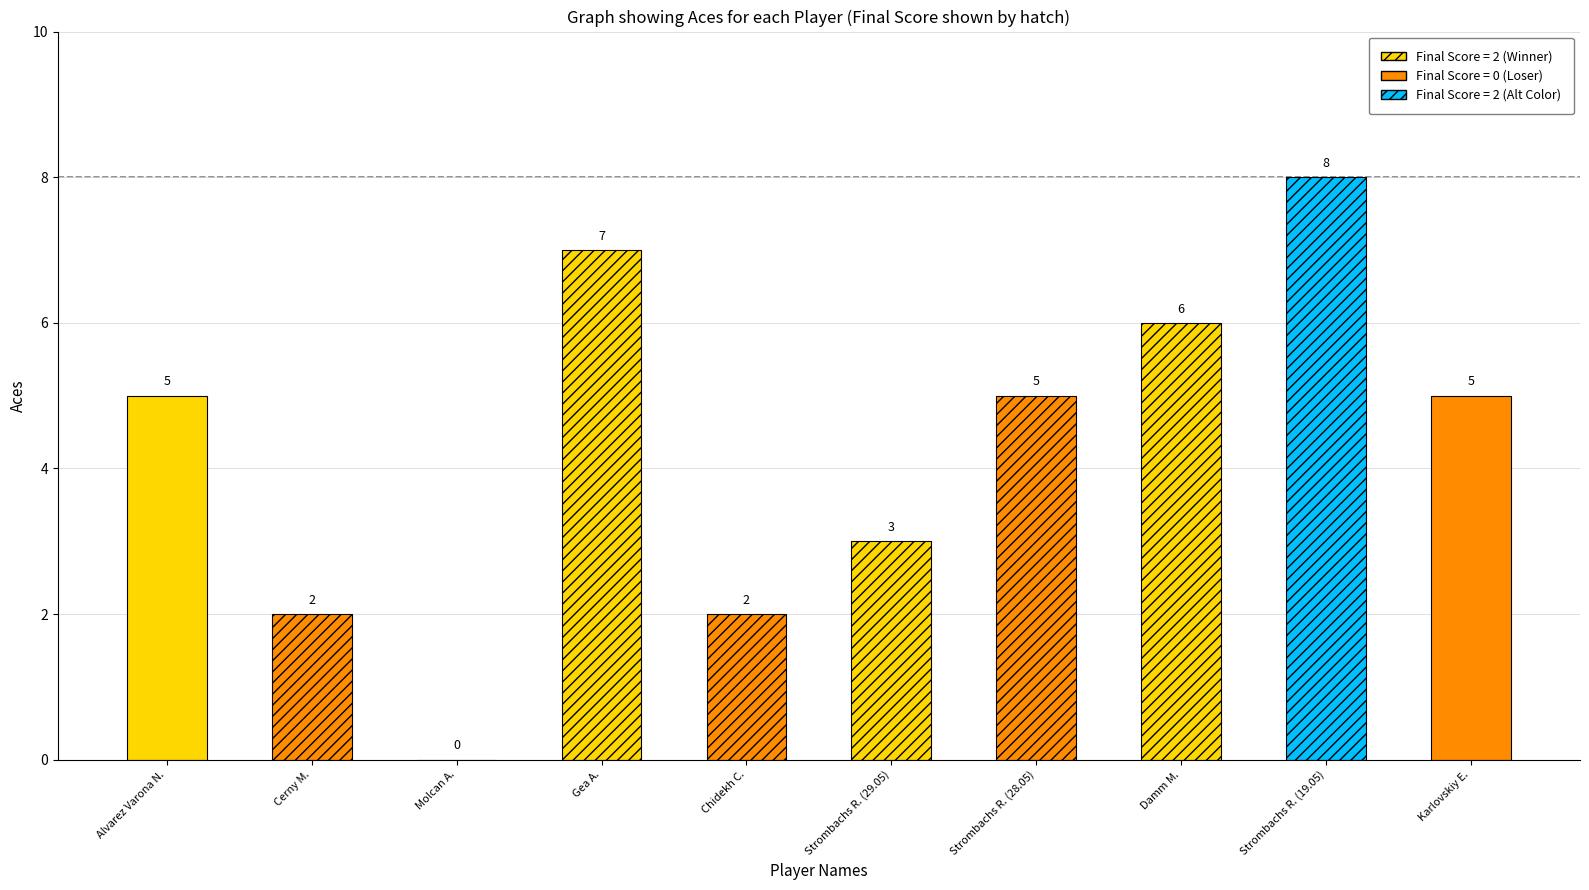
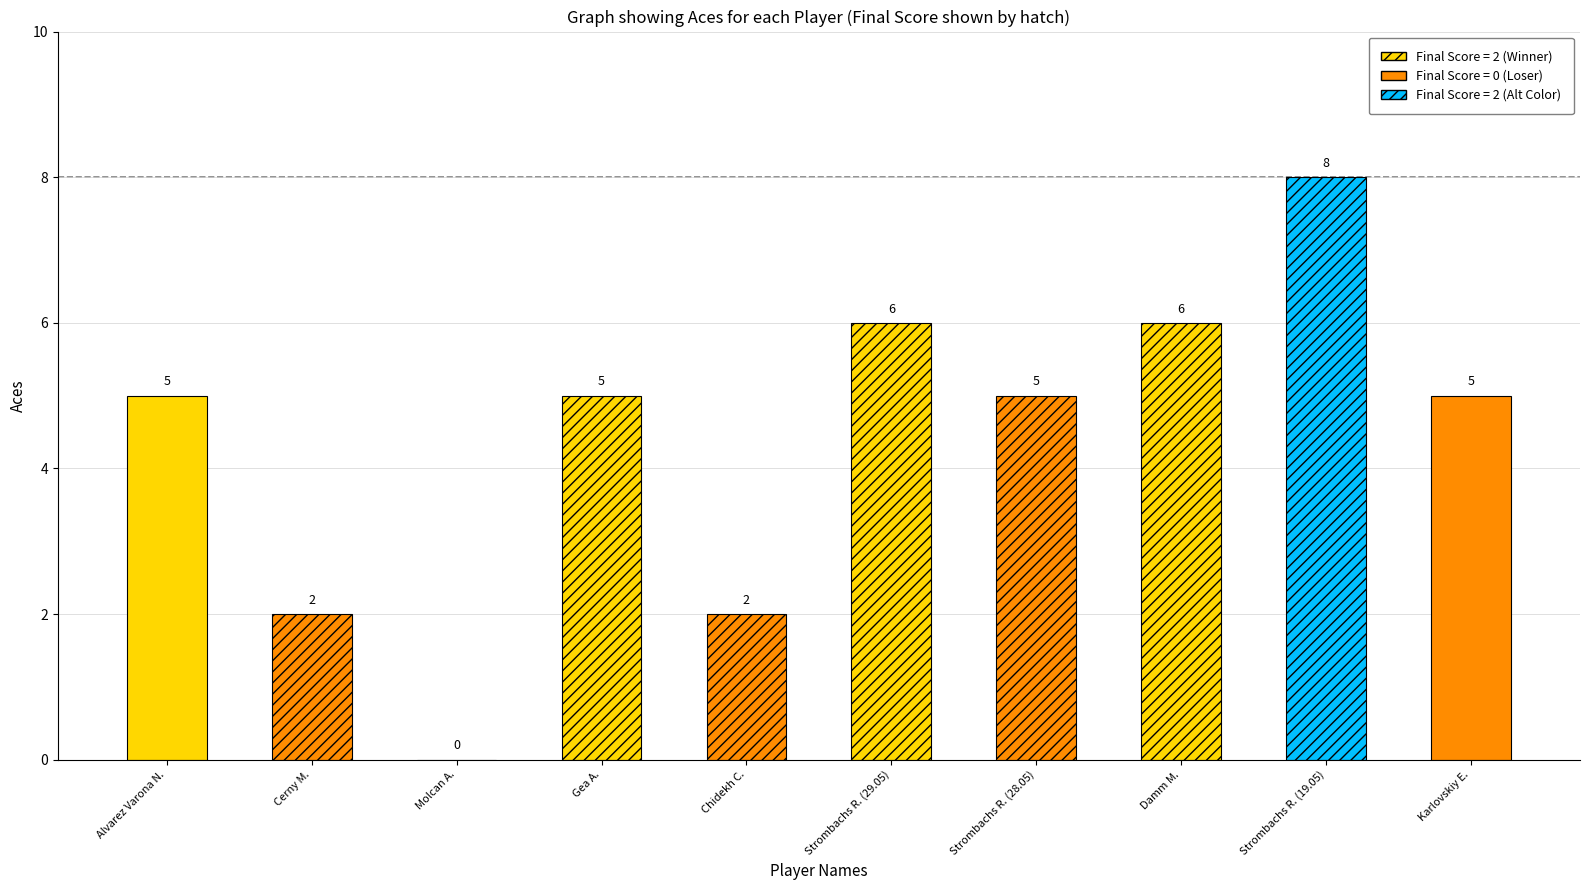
  {
    "Alvarez Varona N.": 5,
    "Cerny M.": 2,
    "Molcan A.": 0,
-   "Gea A.": 7,
+   "Gea A.": 5,
    "Chidekh C.": 2,
-   "Strombachs R. (29.05)": 3,
+   "Strombachs R. (29.05)": 6,
    "Strombachs R. (28.05)": 5,
    "Damm M.": 6,
    "Strombachs R. (19.05)": 8,
    "Karlovskiy E.": 5
  }
